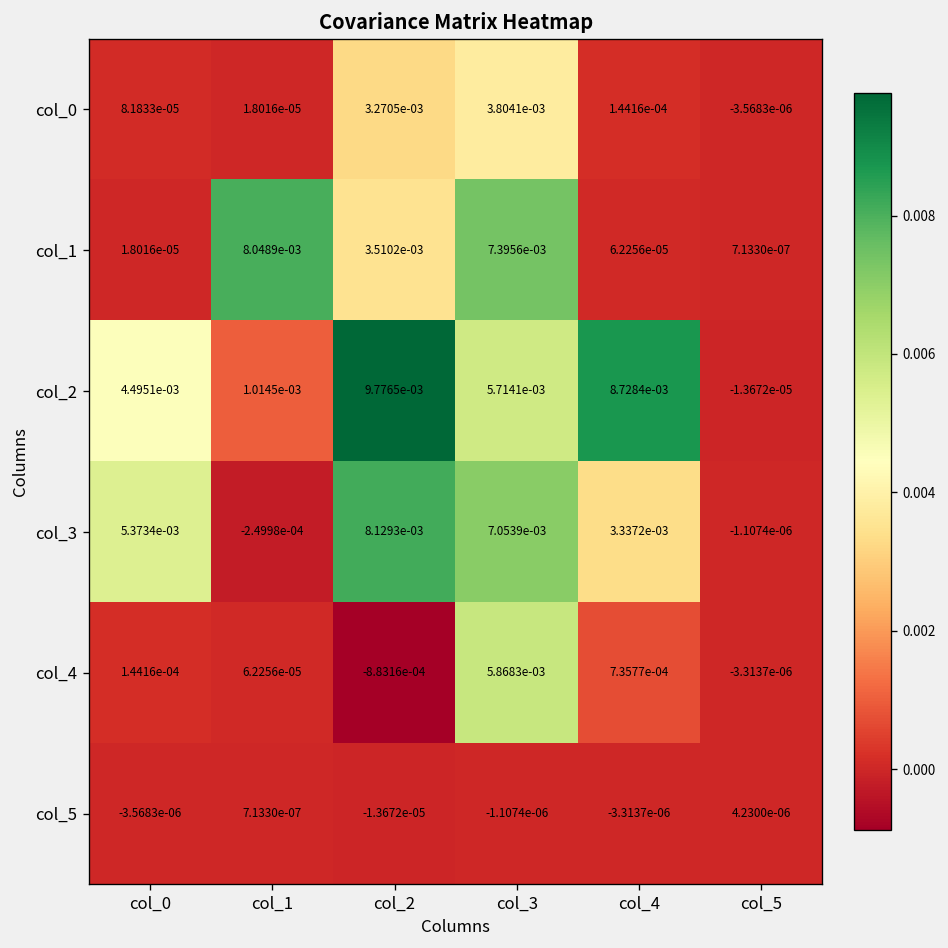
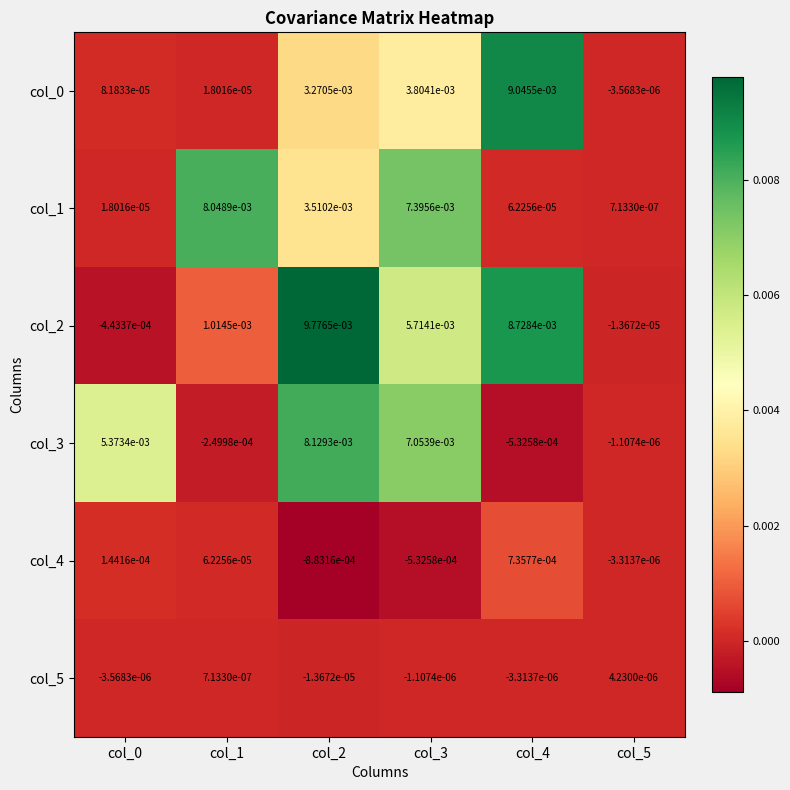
  {
    "col_0": {
      "col_0": "8.1833e-05",
      "col_1": "1.8016e-05",
      "col_2": "3.2705e-03",
      "col_3": "3.8041e-03",
-     "col_4": "1.4416e-04",
+     "col_4": "9.0455e-03",
      "col_5": "-3.5683e-06"
    },
    "col_1": {
      "col_0": "1.8016e-05",
      "col_1": "8.0489e-03",
      "col_2": "3.5102e-03",
      "col_3": "7.3956e-03",
      "col_4": "6.2256e-05",
      "col_5": "7.1330e-07"
    },
    "col_2": {
-     "col_0": "4.4951e-03",
+     "col_0": "-4.4337e-04",
      "col_1": "1.0145e-03",
      "col_2": "9.7765e-03",
      "col_3": "5.7141e-03",
      "col_4": "8.7284e-03",
      "col_5": "-1.3672e-05"
    },
    "col_3": {
      "col_0": "5.3734e-03",
      "col_1": "-2.4998e-04",
      "col_2": "8.1293e-03",
      "col_3": "7.0539e-03",
-     "col_4": "3.3372e-03",
+     "col_4": "-5.3258e-04",
      "col_5": "-1.1074e-06"
    },
    "col_4": {
      "col_0": "1.4416e-04",
      "col_1": "6.2256e-05",
      "col_2": "-8.8316e-04",
-     "col_3": "5.8683e-03",
+     "col_3": "-5.3258e-04",
      "col_4": "7.3577e-04",
      "col_5": "-3.3137e-06"
    },
    "col_5": {
      "col_0": "-3.5683e-06",
      "col_1": "7.1330e-07",
      "col_2": "-1.3672e-05",
      "col_3": "-1.1074e-06",
      "col_4": "-3.3137e-06",
      "col_5": "4.2300e-06"
    }
  }
